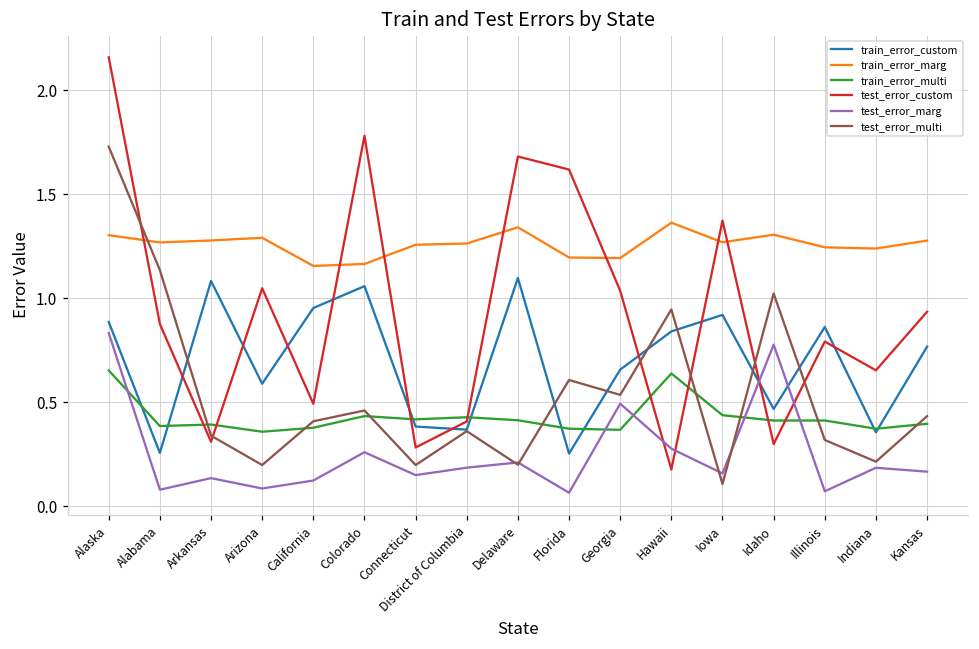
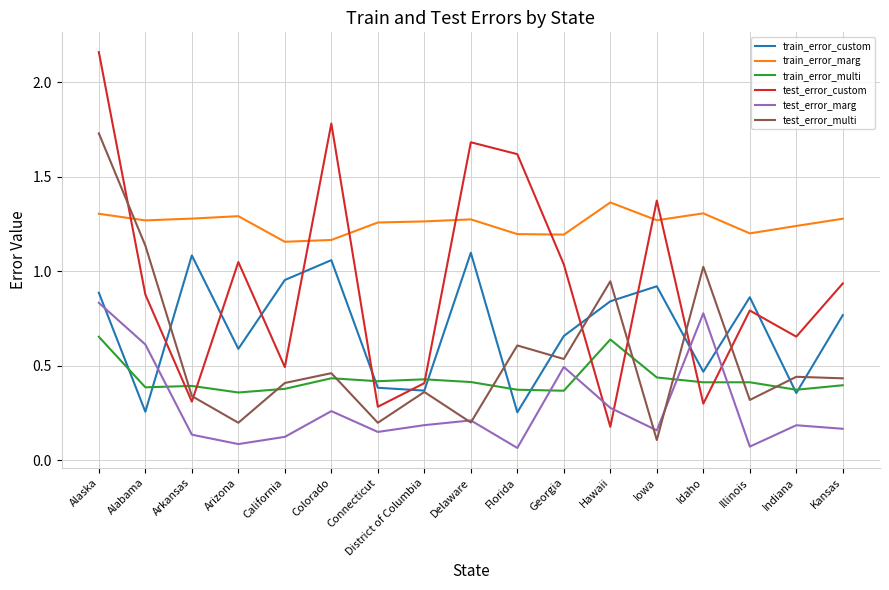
  {
    "train_error_custom": {
      "Alaska": 0.89,
      "Alabama": 0.26,
      "Arkansas": 1.08,
      "Arizona": 0.59,
      "California": 0.95,
      "Colorado": 1.06,
      "Connecticut": 0.38,
      "Delaware": 1.10,
      "Florida": 0.25,
      "Georgia": 0.66,
      "Hawaii": 0.84,
      "Iowa": 0.92,
      "Idaho": 0.47,
      "Illinois": 0.86,
      "Indiana": 0.36,
      "Kansas": 0.77
    },
    "train_error_marg": {
      "Alaska": 1.30,
      "Alabama": 1.27,
      "Arkansas": 1.28,
      "Arizona": 1.29,
      "California": 1.16,
      "Colorado": 1.17,
      "Connecticut": 1.26,
      "District of Columbia": 1.26,
-     "Delaware": 1.34,
+     "Delaware": 1.27,
      "Florida": 1.20,
      "Georgia": 1.19,
      "Hawaii": 1.36,
      "Iowa": 1.27,
      "Idaho": 1.31,
-     "Illinois": 1.25,
+     "Illinois": 1.20,
      "Indiana": 1.24,
      "Kansas": 1.28
    },
    "train_error_multi": {
      "Alaska": 0.65,
      "Alabama": 0.39,
      "Arkansas": 0.39,
      "Arizona": 0.36,
      "California": 0.38,
      "Colorado": 0.43,
      "Connecticut": 0.42,
      "District of Columbia": 0.43,
      "Delaware": 0.41,
      "Florida": 0.37,
      "Georgia": 0.37,
      "Hawaii": 0.64,
      "Iowa": 0.44,
      "Idaho": 0.41,
      "Illinois": 0.41,
      "Indiana": 0.37,
      "Kansas": 0.40
    },
    "test_error_custom": {
      "Alaska": 2.16,
      "Alabama": 0.88,
      "Arkansas": 0.31,
      "Arizona": 1.05,
      "California": 0.49,
      "Colorado": 1.78,
      "Connecticut": 0.28,
      "District of Columbia": 0.41,
      "Delaware": 1.68,
      "Florida": 1.62,
      "Georgia": 1.04,
      "Hawaii": 0.18,
      "Iowa": 1.37,
      "Idaho": 0.30,
      "Illinois": 0.79,
      "Indiana": 0.65,
      "Kansas": 0.94
    },
    "test_error_marg": {
      "Alaska": 0.83,
-     "Alabama": 0.08,
+     "Alabama": 0.61,
      "Arkansas": 0.14,
      "Arizona": 0.09,
      "California": 0.12,
      "Colorado": 0.26,
      "Connecticut": 0.15,
      "District of Columbia": 0.19,
      "Florida": 0.07,
      "Georgia": 0.49,
      "Hawaii": 0.28,
      "Iowa": 0.16,
      "Idaho": 0.78,
      "Illinois": 0.07,
      "Indiana": 0.19,
      "Kansas": 0.17
    },
    "test_error_multi": {
      "Alaska": 1.73,
      "Alabama": 1.14,
      "Arkansas": 0.34,
      "Arizona": 0.20,
      "California": 0.41,
      "Colorado": 0.46,
      "Connecticut": 0.20,
      "Florida": 0.61,
      "Georgia": 0.54,
      "Hawaii": 0.95,
      "Iowa": 0.11,
      "Idaho": 1.02,
      "Illinois": 0.32,
-     "Indiana": 0.21,
+     "Indiana": 0.44,
      "Kansas": 0.43
    }
  }
